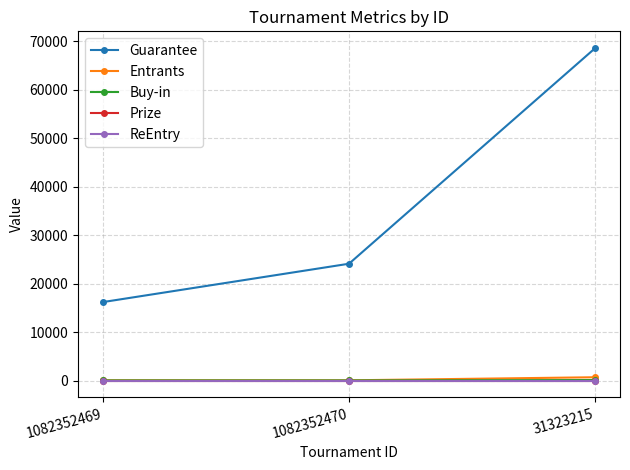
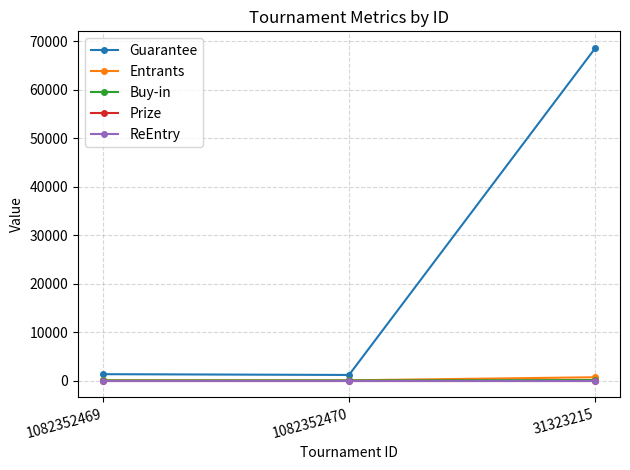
  {
    "Guarantee": {
-     "1082352469": 16000,
-     "1082352470": 24000,
+     "1082352469": 1000,
+     "1082352470": 1000,
      "31323215": 69000
    },
    "Entrants": {
      "31323215": 1000
    }
  }
